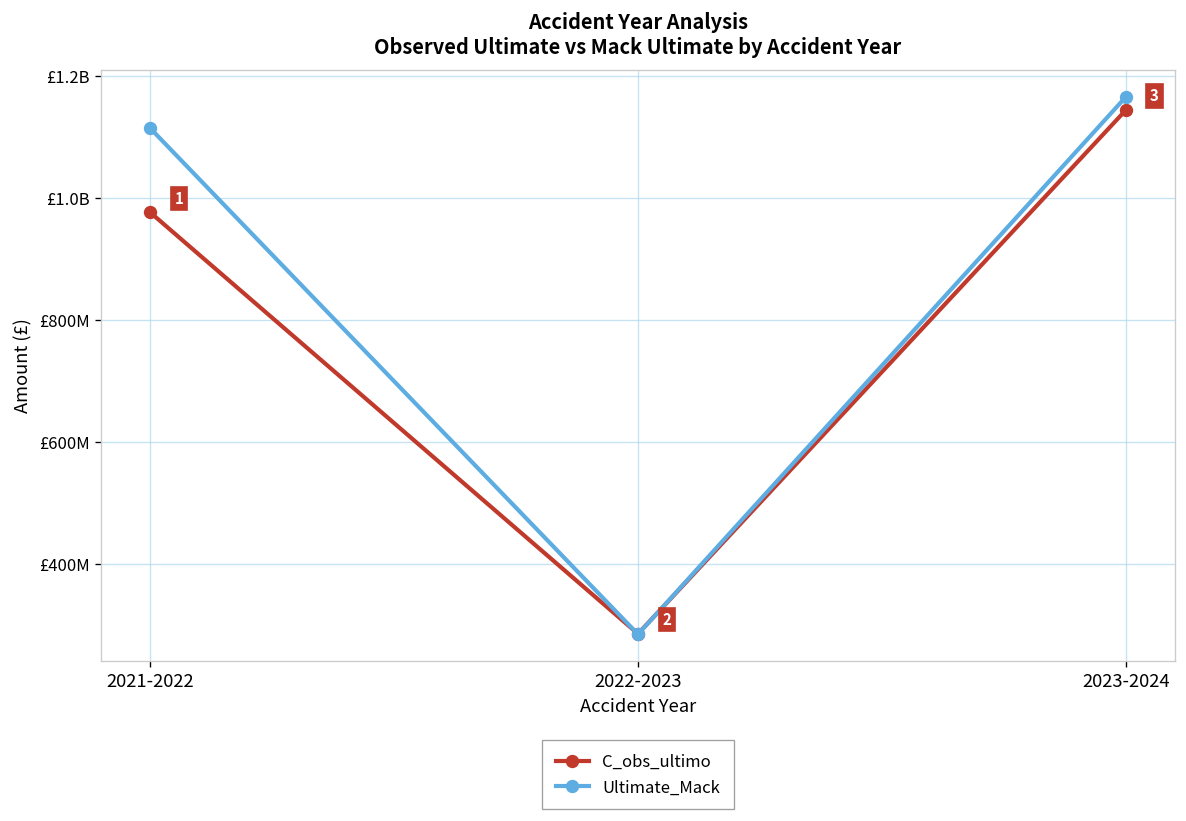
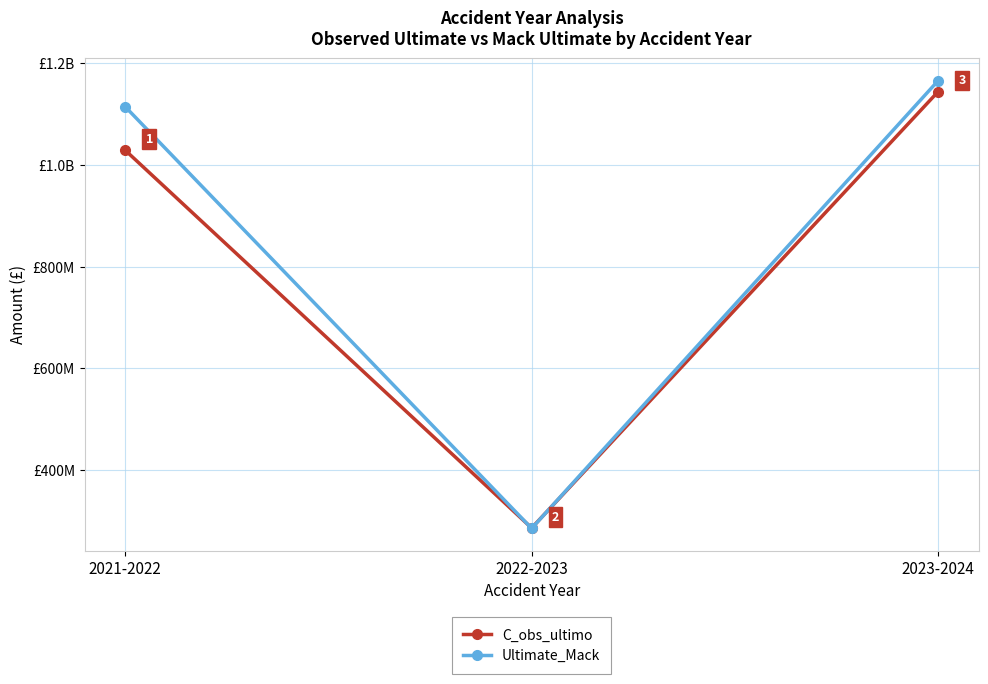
  {
    "C_obs_ultimo": {
-     "2021-2022": "£980000000",
+     "2021-2022": "£1030000000",
      "2023-2024": "£1140000000"
    },
    "Ultimate_Mack": {
      "2021-2022": "£1110000000"
    }
  }
